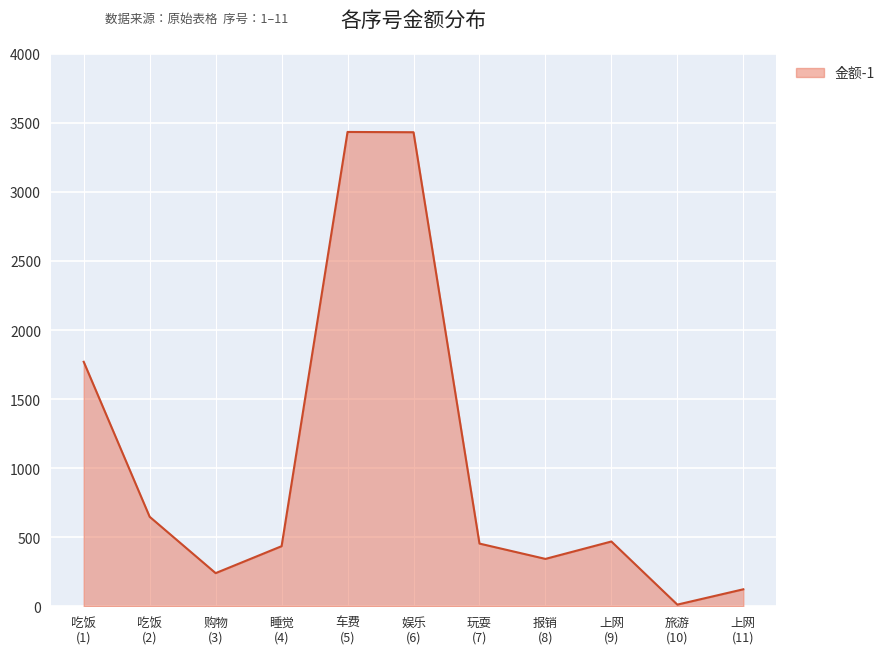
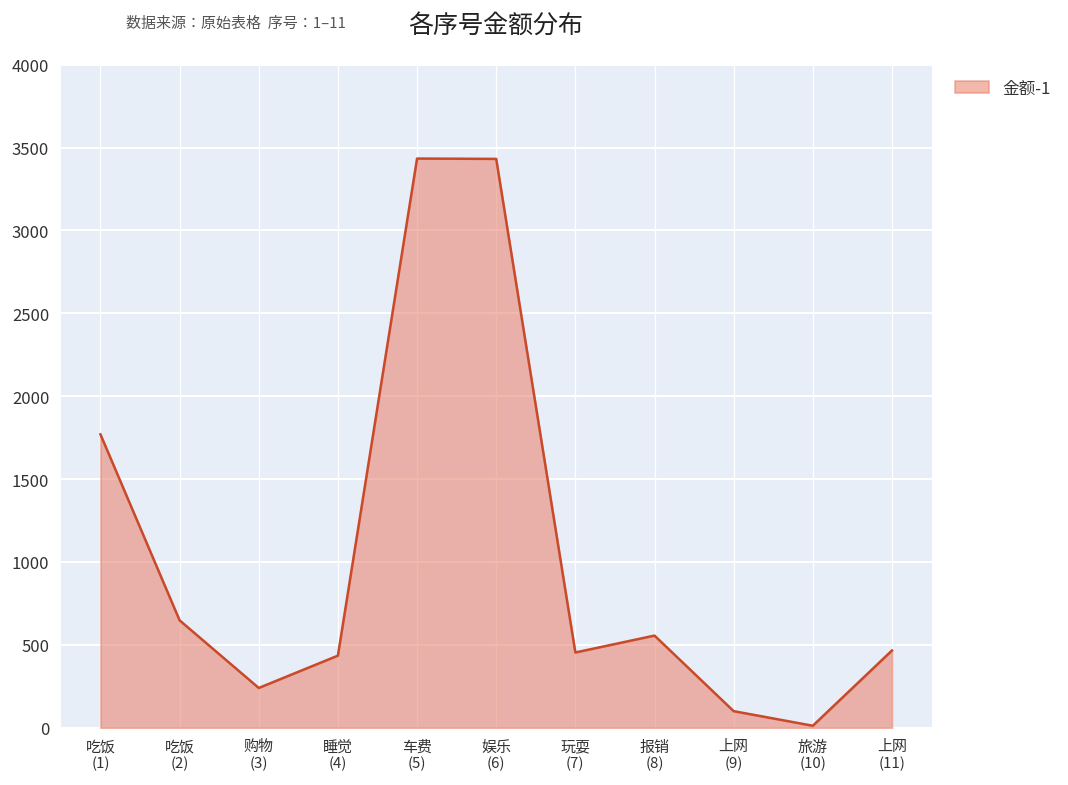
  {
    "吃饭 (1)": 1770,
    "吃饭 (2)": 650,
    "购物 (3)": 240,
    "睡觉 (4)": 440,
    "车费 (5)": 3430,
    "娱乐 (6)": 3430,
    "玩耍 (7)": 450,
-   "报销 (8)": 340,
-   "上网 (9)": 470,
+   "报销 (8)": 560,
+   "上网 (9)": 100,
    "旅游 (10)": 10,
-   "上网 (11)": 120
+   "上网 (11)": 470
  }
